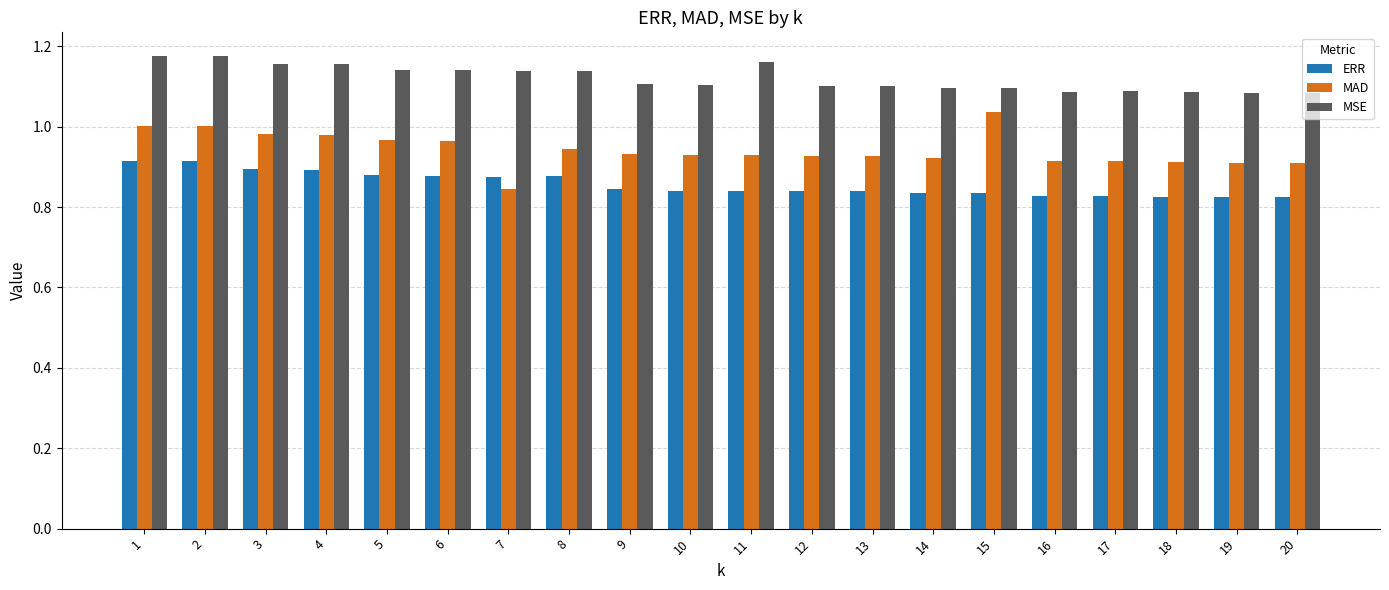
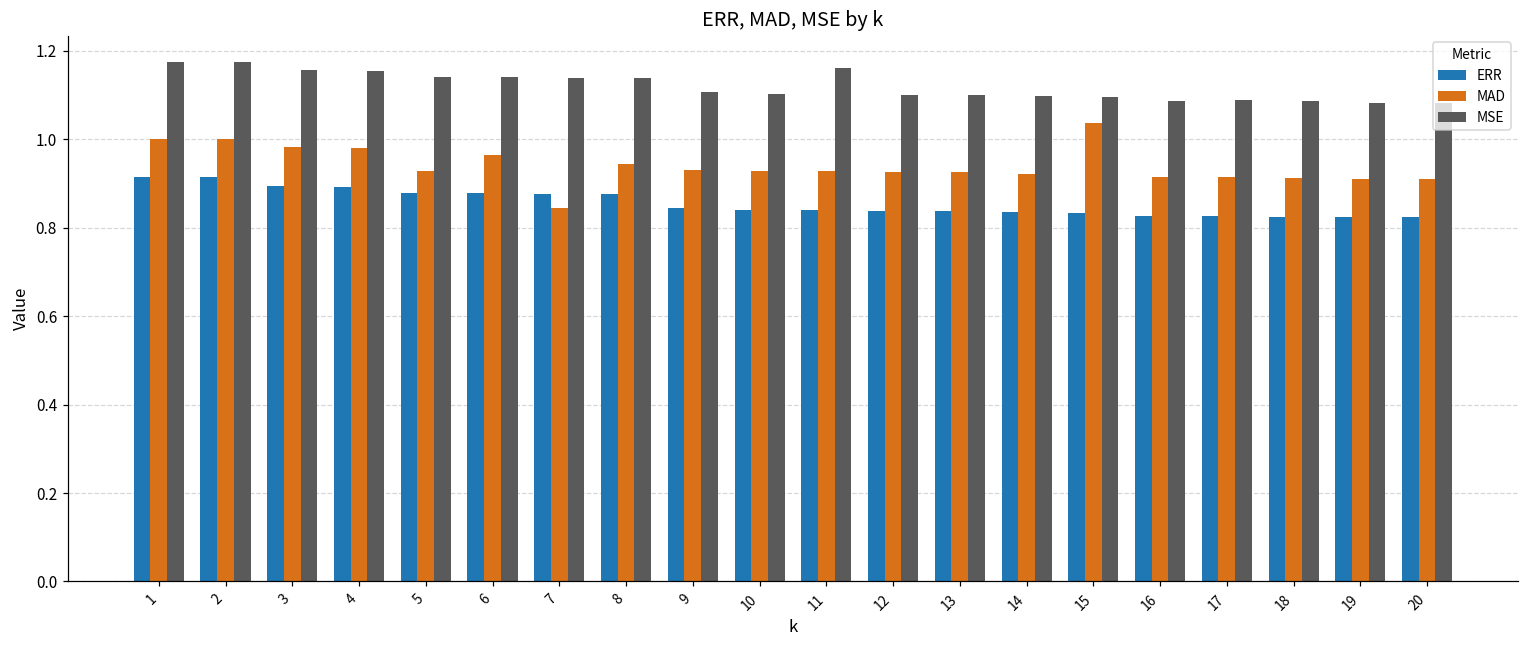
  {
    "ERR": {
      "1": 0.91,
      "2": 0.91,
      "3": 0.89,
      "4": 0.89,
      "5": 0.88,
      "6": 0.88,
      "7": 0.88,
      "8": 0.88,
      "9": 0.84,
      "10": 0.84,
      "11": 0.84,
      "12": 0.84,
      "13": 0.84,
      "14": 0.83,
      "15": 0.83,
      "16": 0.83,
      "17": 0.83,
      "18": 0.83,
      "19": 0.82,
      "20": 0.82
    },
    "MAD": {
      "1": 1.00,
      "2": 1.00,
      "3": 0.98,
      "4": 0.98,
-     "5": 0.97,
+     "5": 0.93,
      "6": 0.97,
      "7": 0.84,
      "8": 0.94,
      "9": 0.93,
      "10": 0.93,
      "11": 0.93,
      "12": 0.93,
      "13": 0.93,
      "14": 0.92,
      "15": 1.04,
      "16": 0.91,
      "17": 0.91,
      "18": 0.91,
      "19": 0.91,
      "20": 0.91
    },
    "MSE": {
      "1": 1.18,
      "2": 1.18,
      "3": 1.16,
      "4": 1.15,
      "5": 1.14,
      "6": 1.14,
      "7": 1.14,
      "8": 1.14,
      "9": 1.11,
      "10": 1.10,
      "11": 1.16,
      "12": 1.10,
      "13": 1.10,
      "14": 1.10,
      "15": 1.10,
      "16": 1.09,
      "17": 1.09,
      "18": 1.09,
      "19": 1.08
    }
  }
